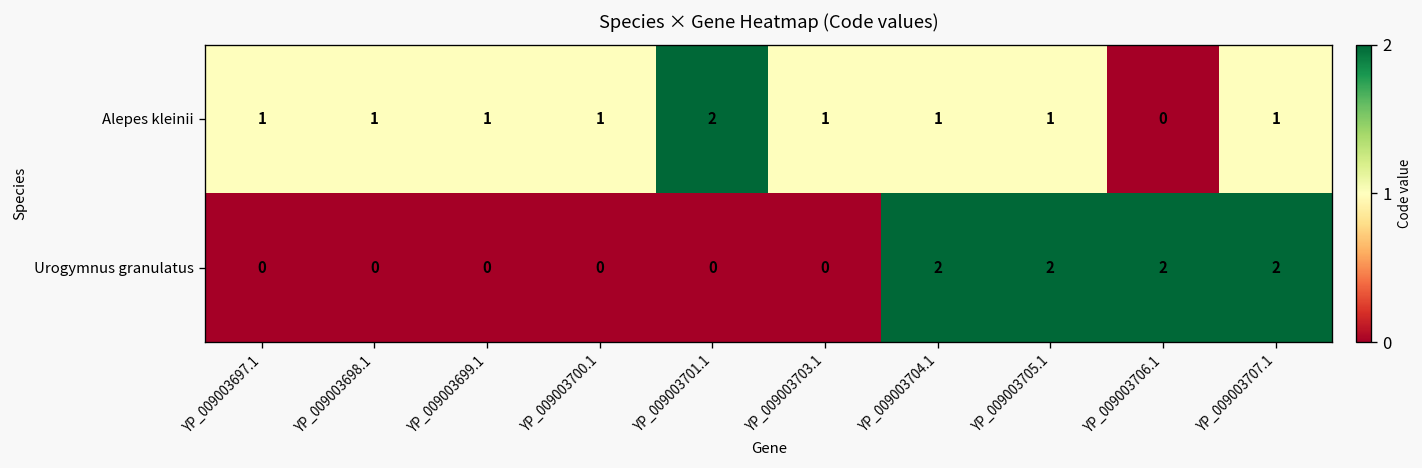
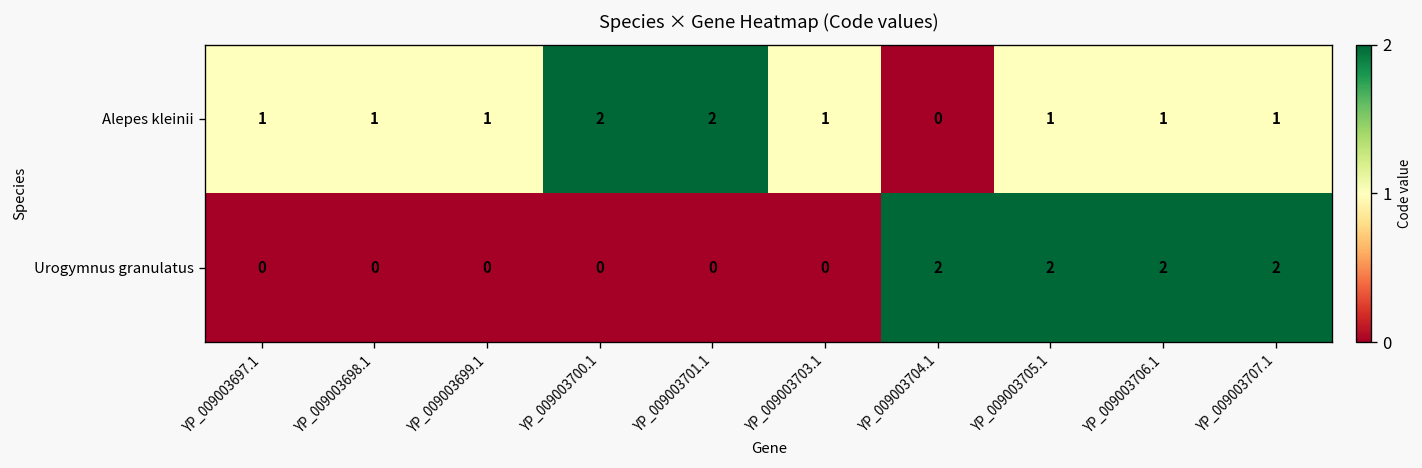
  {
    "Alepes kleinii": {
      "YP_009003697.1": 1,
      "YP_009003698.1": 1,
      "YP_009003699.1": 1,
-     "YP_009003700.1": 1,
+     "YP_009003700.1": 2,
      "YP_009003701.1": 2,
      "YP_009003703.1": 1,
-     "YP_009003704.1": 1,
+     "YP_009003704.1": 0,
      "YP_009003705.1": 1,
-     "YP_009003706.1": 0,
+     "YP_009003706.1": 1,
      "YP_009003707.1": 1
    },
    "Urogymnus granulatus": {
      "YP_009003697.1": 0,
      "YP_009003698.1": 0,
      "YP_009003699.1": 0,
      "YP_009003700.1": 0,
      "YP_009003701.1": 0,
      "YP_009003703.1": 0,
      "YP_009003704.1": 2,
      "YP_009003705.1": 2,
      "YP_009003706.1": 2,
      "YP_009003707.1": 2
    }
  }
